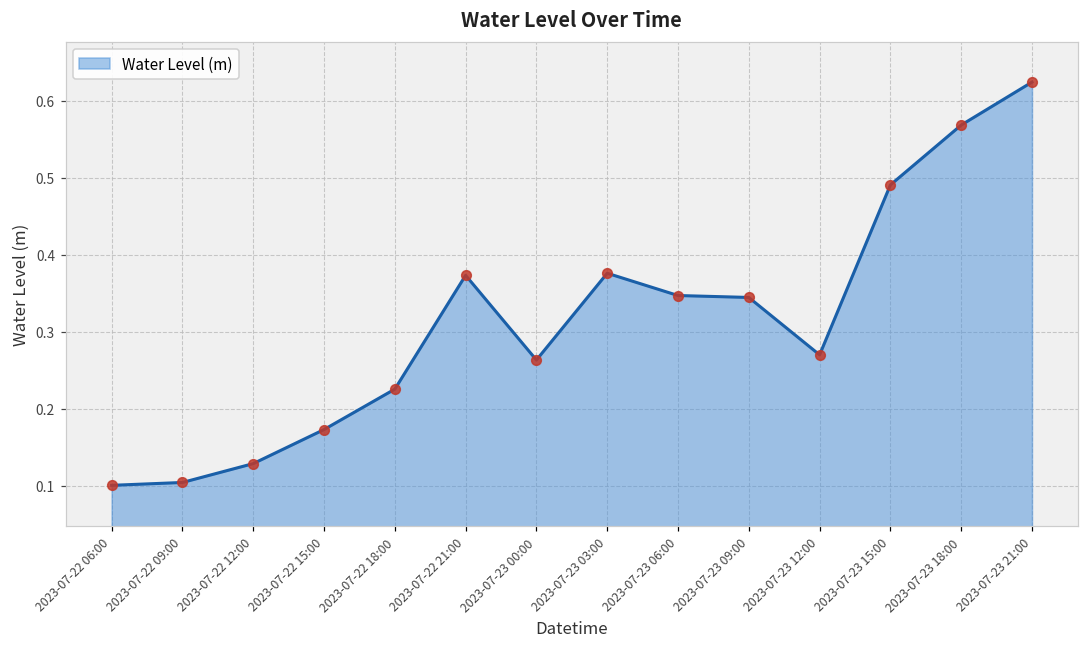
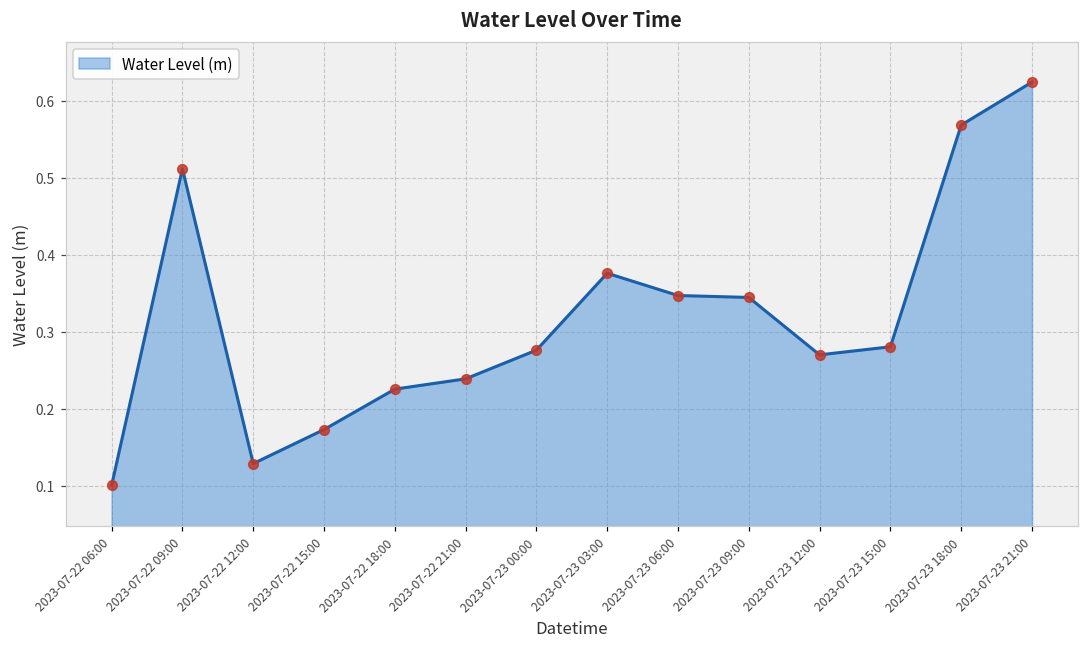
  {
    "2023-07-22 06:00": 0.10,
-   "2023-07-22 09:00": 0.10,
+   "2023-07-22 09:00": 0.51,
    "2023-07-22 12:00": 0.13,
    "2023-07-22 15:00": 0.17,
    "2023-07-22 18:00": 0.23,
-   "2023-07-22 21:00": 0.37,
-   "2023-07-23 00:00": 0.26,
+   "2023-07-22 21:00": 0.24,
+   "2023-07-23 00:00": 0.28,
    "2023-07-23 03:00": 0.38,
    "2023-07-23 06:00": 0.35,
    "2023-07-23 09:00": 0.34,
    "2023-07-23 12:00": 0.27,
-   "2023-07-23 15:00": 0.49,
+   "2023-07-23 15:00": 0.28,
    "2023-07-23 18:00": 0.57,
    "2023-07-23 21:00": 0.62
  }
